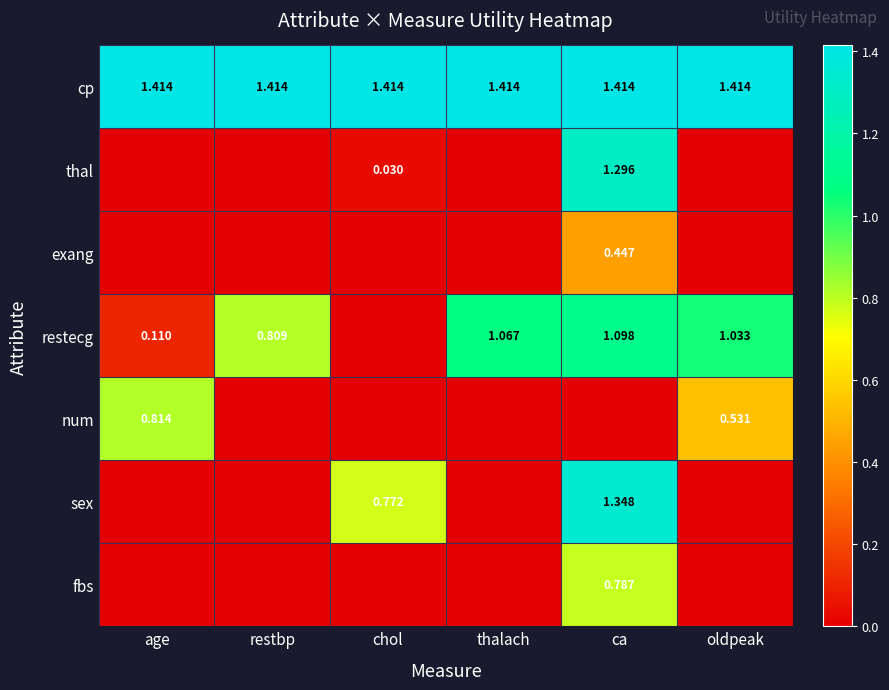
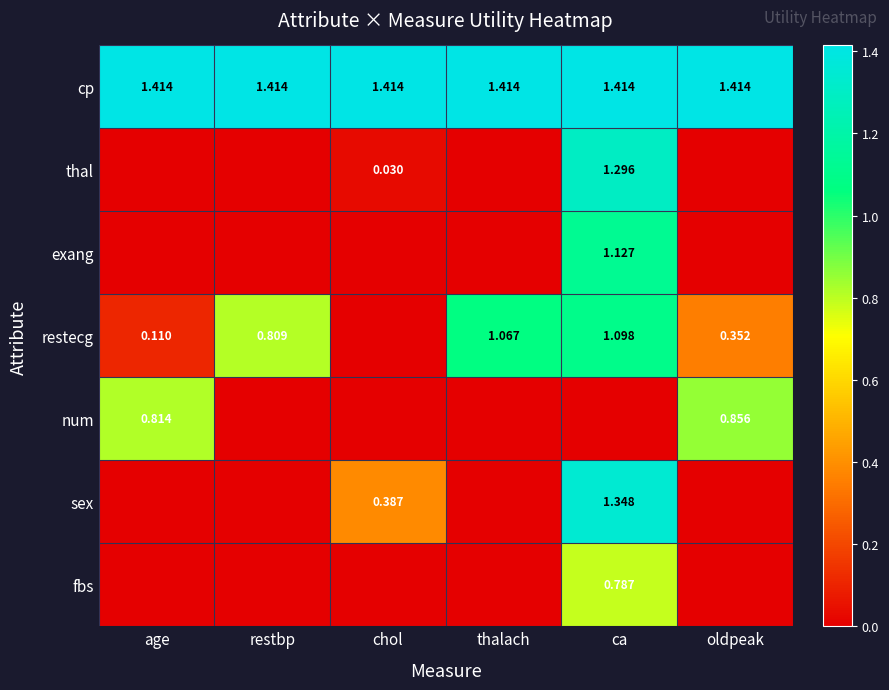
  {
    "cp": {
      "age": 1.414,
      "restbp": 1.414,
      "chol": 1.414,
      "thalach": 1.414,
      "ca": 1.414,
      "oldpeak": 1.414
    },
    "thal": {
      "chol": 0.030,
      "ca": 1.296
    },
    "exang": {
-     "ca": 0.447
+     "ca": 1.127
    },
    "restecg": {
      "age": 0.110,
      "restbp": 0.809,
      "thalach": 1.067,
      "ca": 1.098,
-     "oldpeak": 1.033
+     "oldpeak": 0.352
    },
    "num": {
      "age": 0.814,
-     "oldpeak": 0.531
+     "oldpeak": 0.856
    },
    "sex": {
-     "chol": 0.772,
+     "chol": 0.387,
      "ca": 1.348
    },
    "fbs": {
      "ca": 0.787
    }
  }
